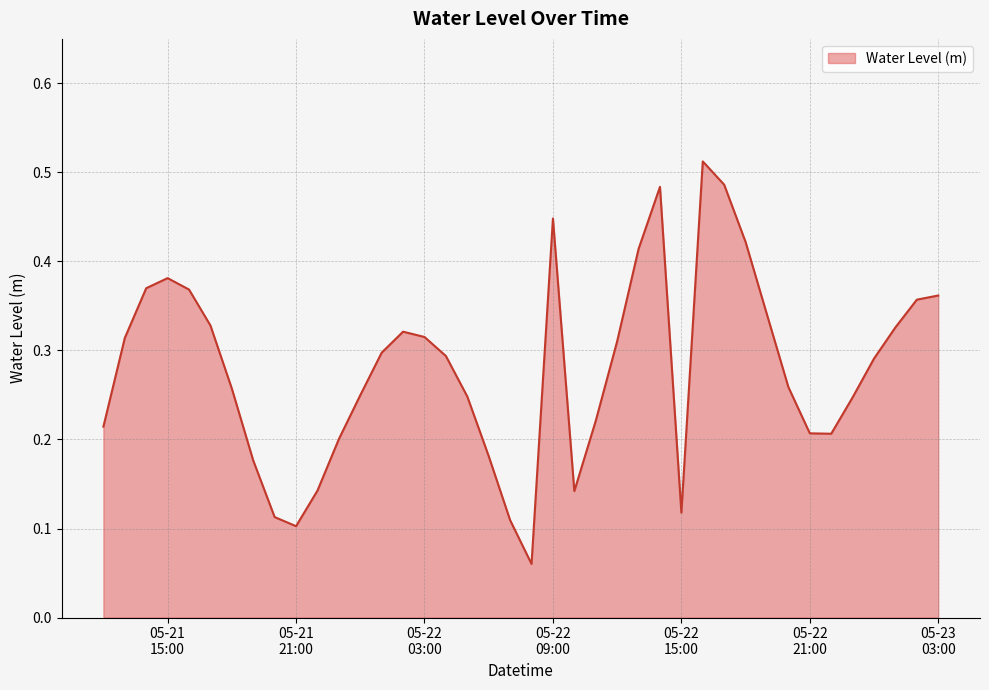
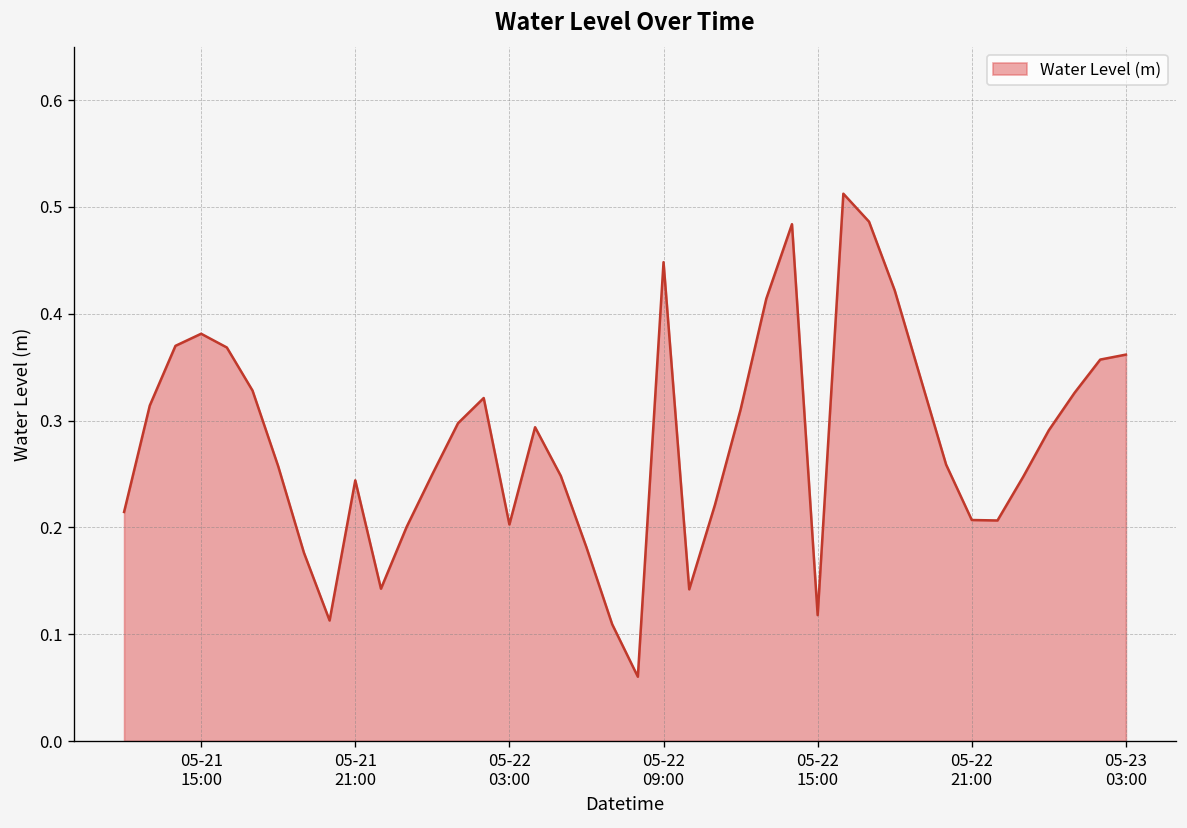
  {
    "05-21 15:00": 0.38,
-   "05-21 21:00": 0.10,
-   "05-22 03:00": 0.32,
+   "05-21 21:00": 0.24,
+   "05-22 03:00": 0.20,
    "05-22 09:00": 0.45,
    "05-22 15:00": 0.12,
    "05-22 21:00": 0.21,
    "05-23 03:00": 0.36
  }
